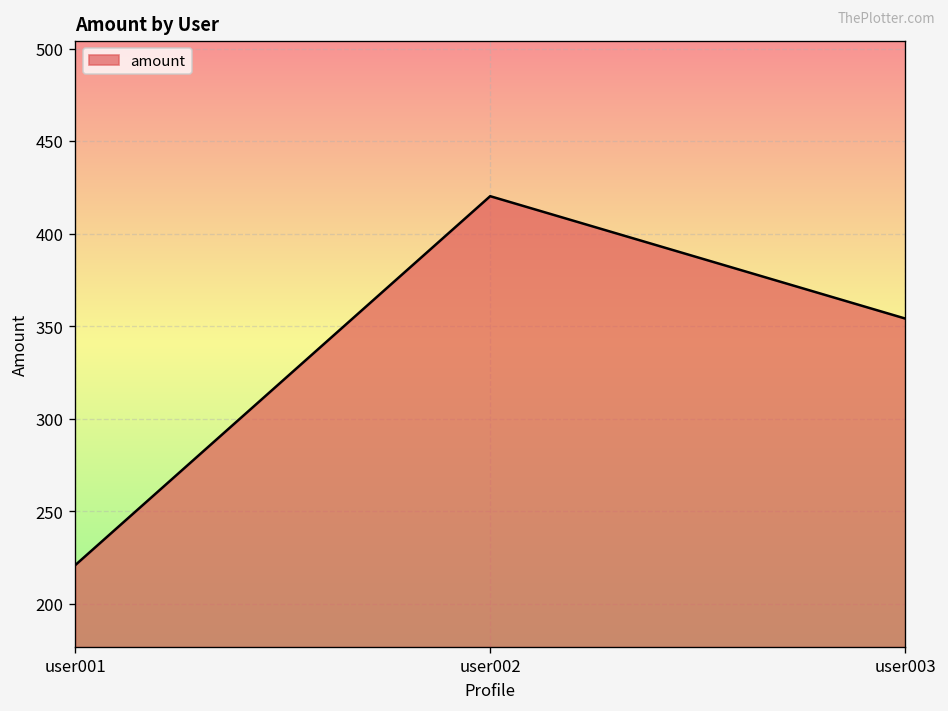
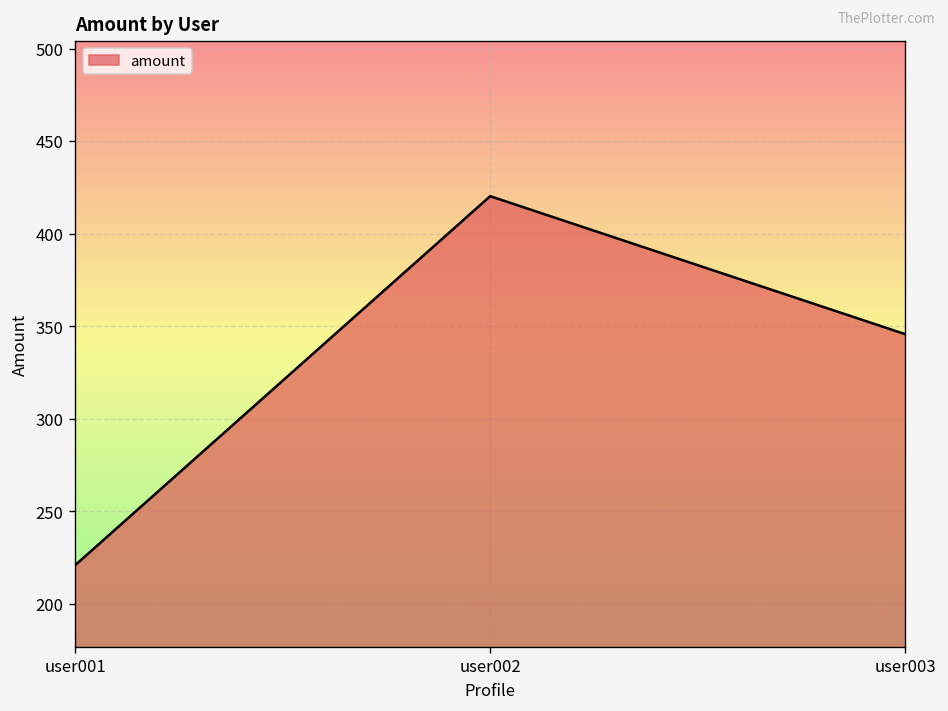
  {
    "user001": 221,
    "user002": 420,
-   "user003": 354
+   "user003": 346
  }
